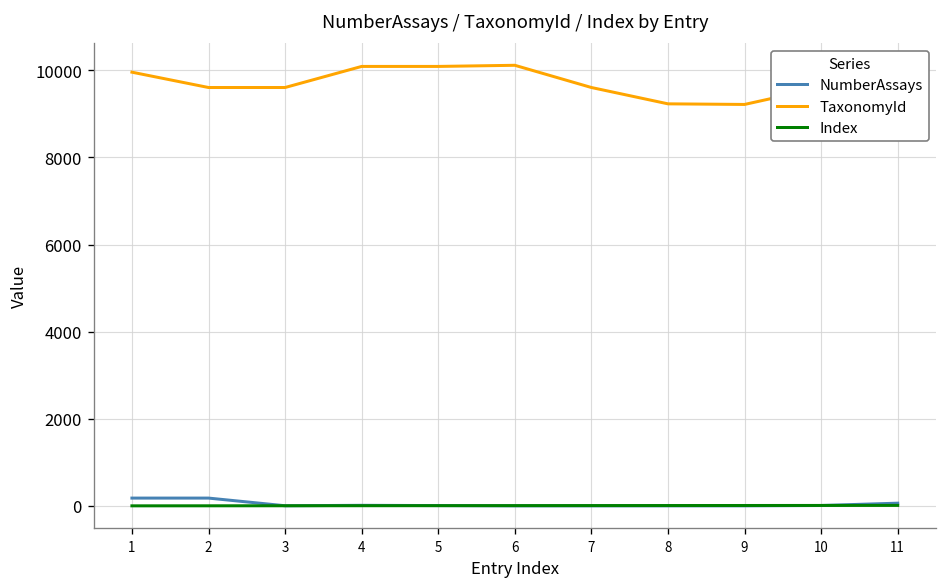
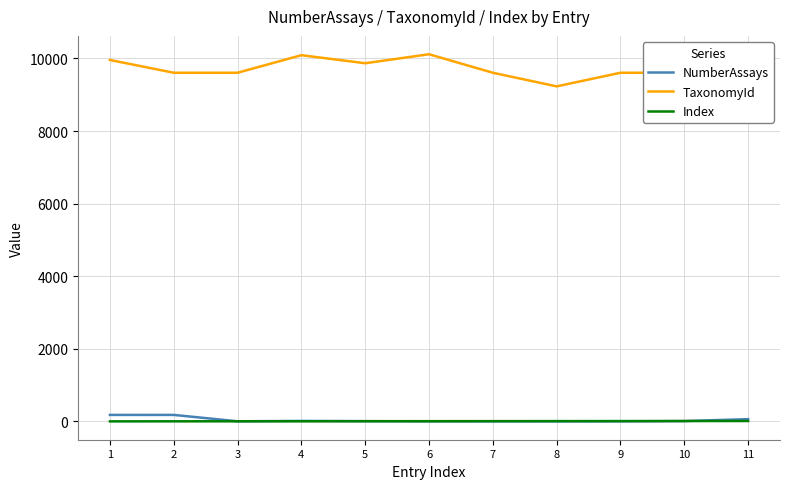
  {
    "NumberAssays": {
      "1": 200,
      "2": 200
    },
    "TaxonomyId": {
      "1": 10000,
      "2": 9600,
      "3": 9600,
      "4": 10100,
-     "5": 10100,
+     "5": 9900,
      "6": 10100,
      "7": 9600,
      "8": 9200,
-     "9": 9200
+     "9": 9600
    },
    "Index": {
      "1": 0,
      "2": 0
    }
  }
